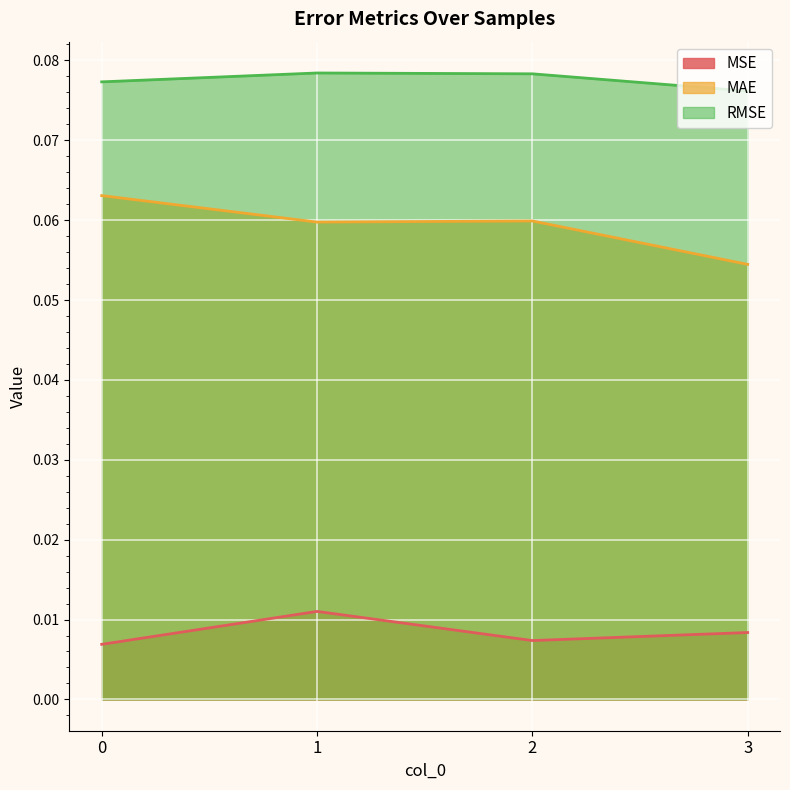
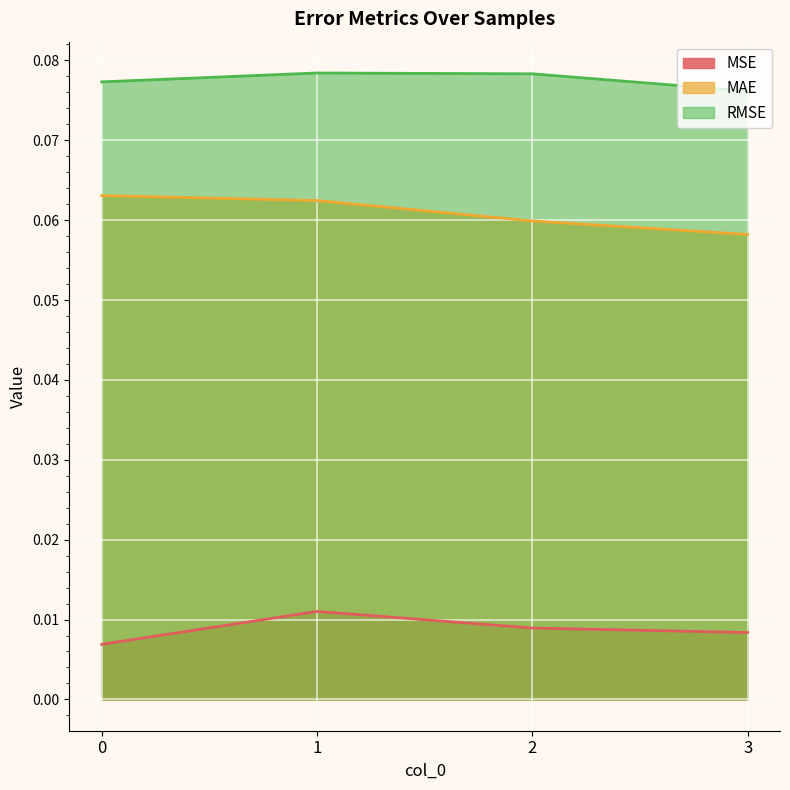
  {
    "MSE": {
      "0": 0.007,
      "1": 0.011,
-     "2": 0.007,
+     "2": 0.009,
      "3": 0.008
    },
    "MAE": {
      "0": 0.063,
-     "1": 0.060,
+     "1": 0.062,
      "2": 0.060,
-     "3": 0.054
+     "3": 0.058
    },
    "RMSE": {
      "0": 0.077,
      "1": 0.078,
      "2": 0.078
    }
  }
